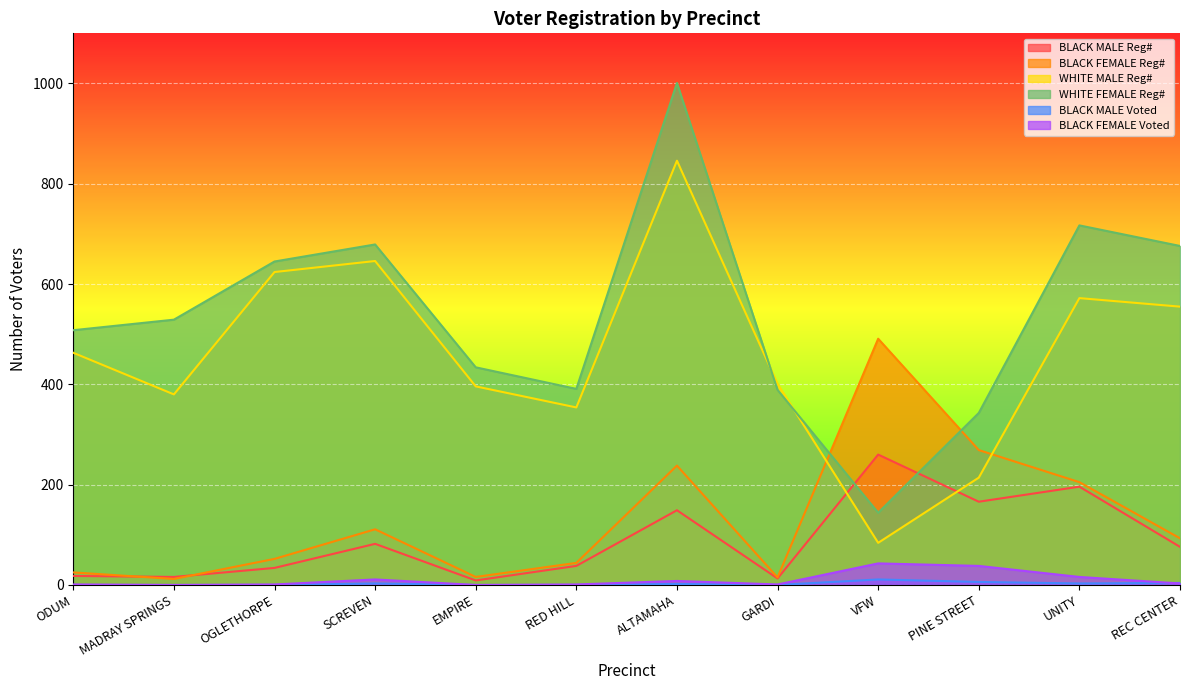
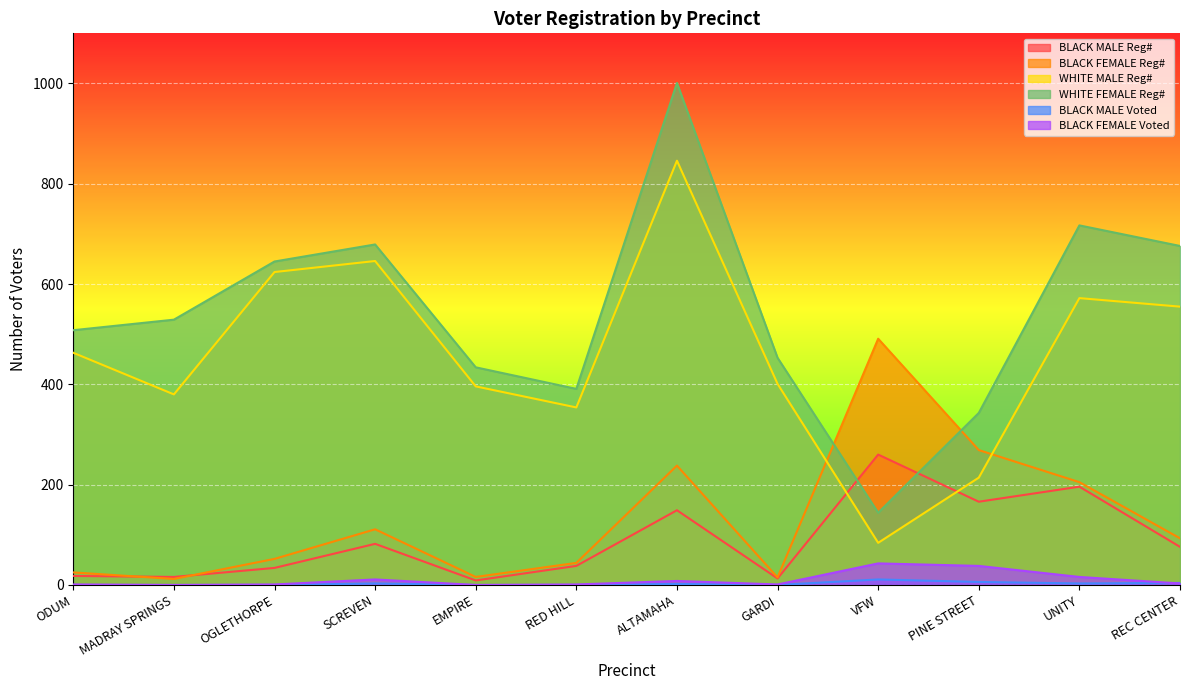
  {
    "BLACK MALE Reg#": {
      "ODUM": 20,
      "OGLETHORPE": 30,
      "SCREVEN": 80,
      "EMPIRE": 10,
      "RED HILL": 40,
      "ALTAMAHA": 150,
      "VFW": 260,
      "PINE STREET": 170,
      "UNITY": 200,
      "REC CENTER": 80
    },
    "BLACK FEMALE Reg#": {
      "ODUM": 30,
      "OGLETHORPE": 50,
      "SCREVEN": 110,
      "EMPIRE": 20,
      "RED HILL": 40,
      "ALTAMAHA": 240,
      "VFW": 490,
      "PINE STREET": 270,
      "UNITY": 210,
      "REC CENTER": 90
    },
    "WHITE MALE Reg#": {
      "ODUM": 460,
      "MADRAY SPRINGS": 380,
      "OGLETHORPE": 620,
      "SCREVEN": 650,
      "EMPIRE": 400,
      "RED HILL": 350,
      "ALTAMAHA": 850,
      "GARDI": 400,
      "VFW": 80,
      "PINE STREET": 210,
      "UNITY": 570,
      "REC CENTER": 560
    },
    "WHITE FEMALE Reg#": {
      "ODUM": 510,
      "MADRAY SPRINGS": 530,
      "OGLETHORPE": 650,
      "SCREVEN": 680,
      "EMPIRE": 430,
      "RED HILL": 390,
      "ALTAMAHA": 1000,
-     "GARDI": 390,
+     "GARDI": 450,
      "VFW": 140,
      "PINE STREET": 340,
      "UNITY": 720,
      "REC CENTER": 680
    },
    "BLACK MALE Voted": {
      "SCREVEN": 0,
      "ALTAMAHA": 0,
      "VFW": 10,
      "PINE STREET": 10,
      "UNITY": 0
    },
    "BLACK FEMALE Voted": {
      "SCREVEN": 10,
      "ALTAMAHA": 10,
      "VFW": 40,
      "PINE STREET": 40,
      "UNITY": 20
    }
  }
